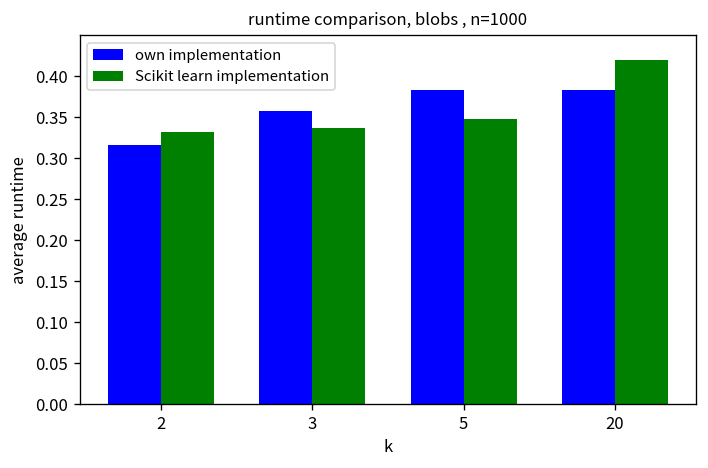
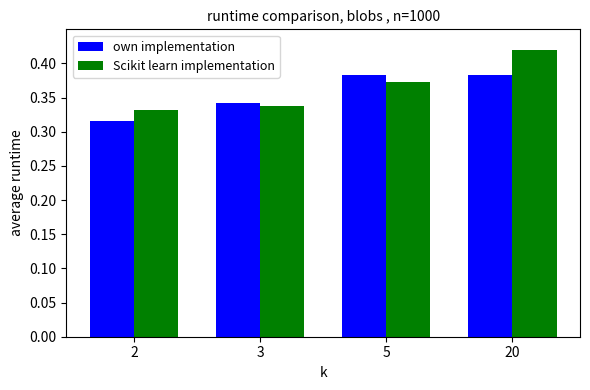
  {
    "own implementation": {
      "2": 0.32,
-     "3": 0.36,
+     "3": 0.34,
      "5": 0.38,
      "20": 0.38
    },
    "Scikit learn implementation": {
      "2": 0.33,
      "3": 0.34,
-     "5": 0.35,
+     "5": 0.37,
      "20": 0.42
    }
  }
